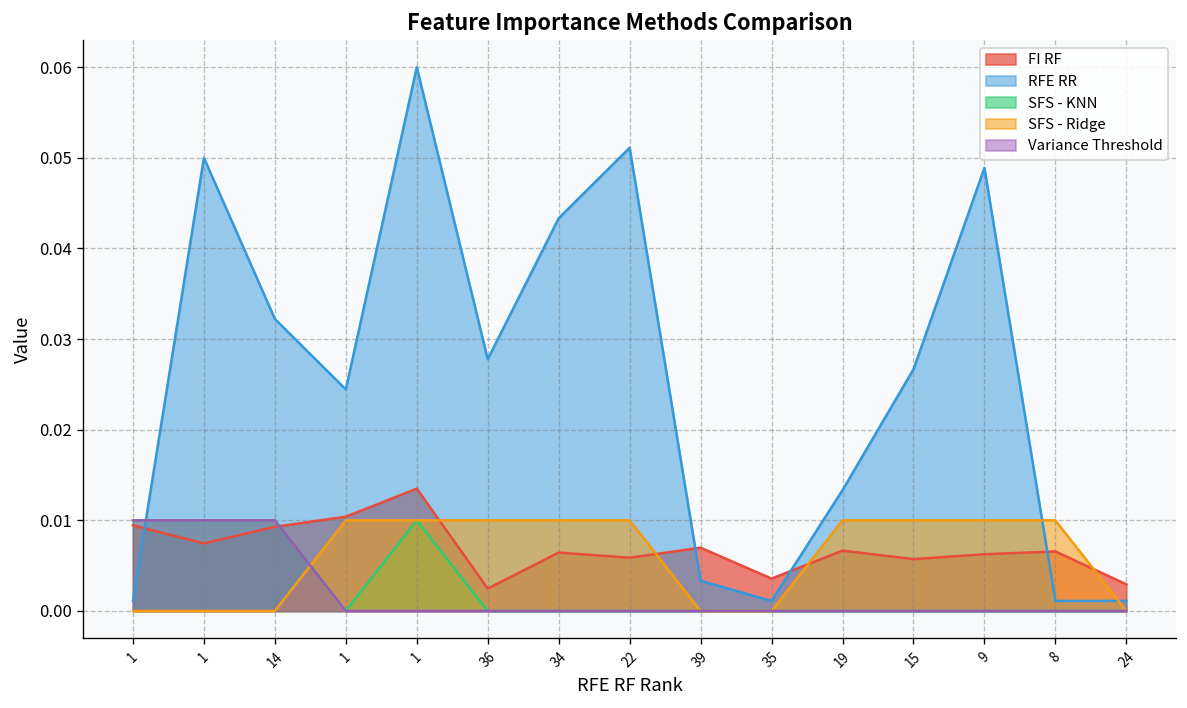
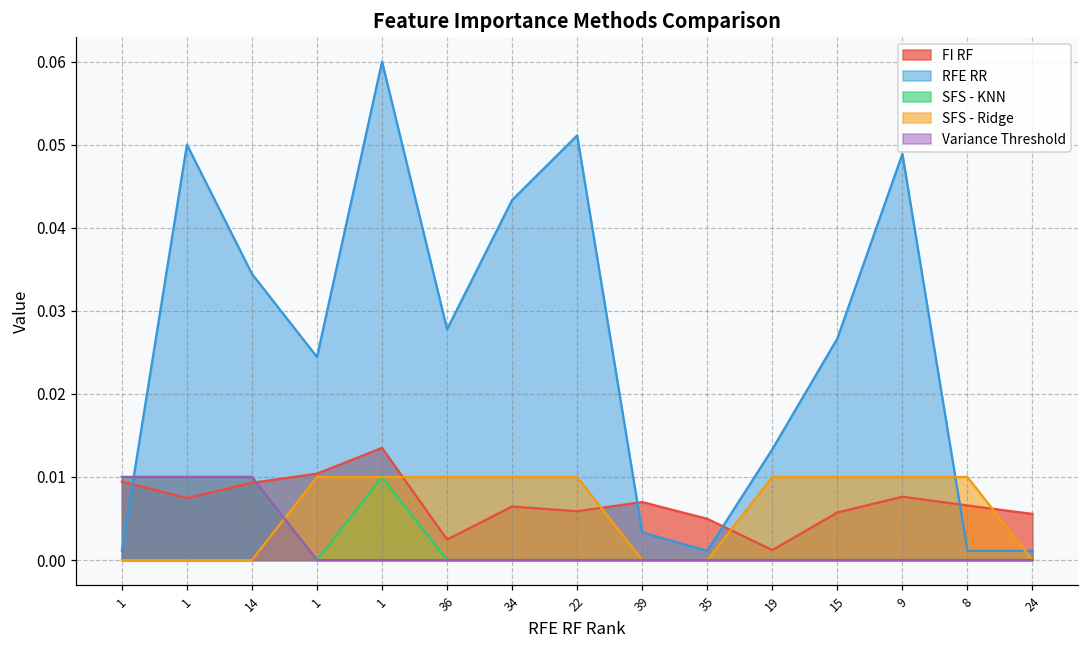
  {
    "FI RF": {
      "14": 0.009,
      "36": 0.002,
      "34": 0.006,
      "22": 0.006,
      "39": 0.007,
-     "35": 0.004,
-     "19": 0.007,
+     "35": 0.005,
+     "19": 0.001,
      "15": 0.006,
-     "9": 0.006,
+     "9": 0.008,
      "8": 0.007,
-     "24": 0.003
+     "24": 0.006
    },
    "RFE RR": {
-     "14": 0.032,
+     "14": 0.034,
      "36": 0.028,
      "34": 0.043,
      "22": 0.051,
      "39": 0.003,
      "35": 0.001,
      "19": 0.013,
      "15": 0.027,
      "9": 0.049,
      "8": 0.001,
      "24": 0.001
    },
    "SFS - Ridge": {
      "14": 0.000,
      "36": 0.010,
      "34": 0.010,
      "22": 0.010,
      "19": 0.010,
      "15": 0.010,
      "9": 0.010,
      "8": 0.010
    }
  }
